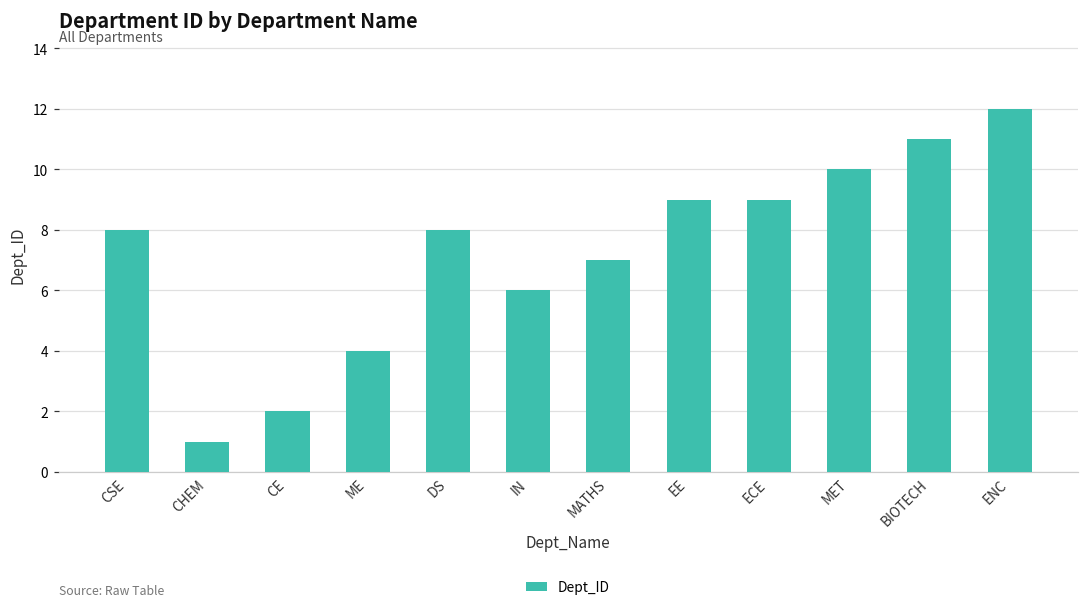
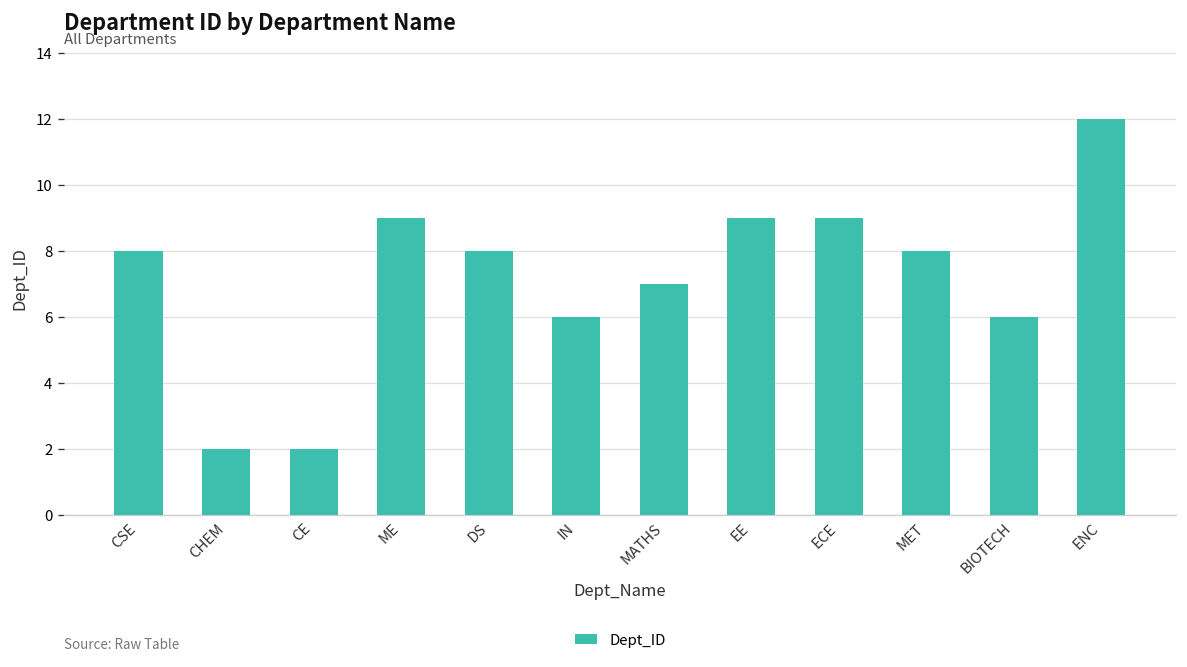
  {
    "CSE": 8,
-   "CHEM": 1,
+   "CHEM": 2,
    "CE": 2,
-   "ME": 4,
+   "ME": 9,
    "DS": 8,
    "IN": 6,
    "MATHS": 7,
    "EE": 9,
    "ECE": 9,
-   "MET": 10,
-   "BIOTECH": 11,
+   "MET": 8,
+   "BIOTECH": 6,
    "ENC": 12
  }
